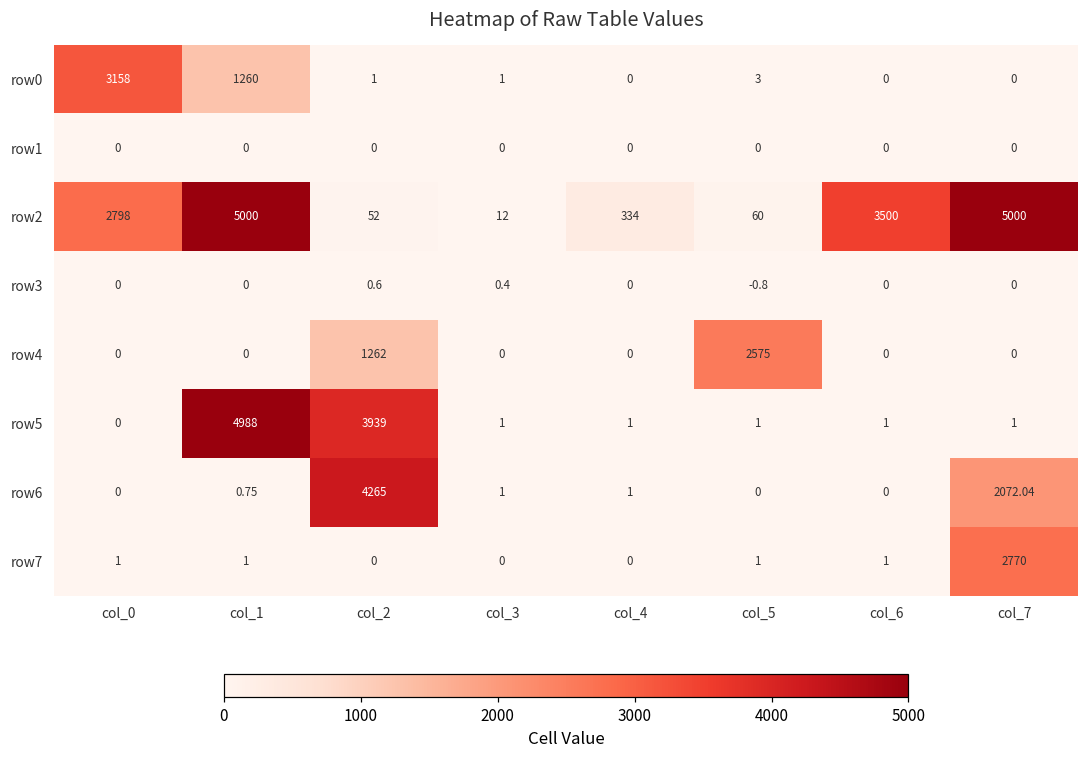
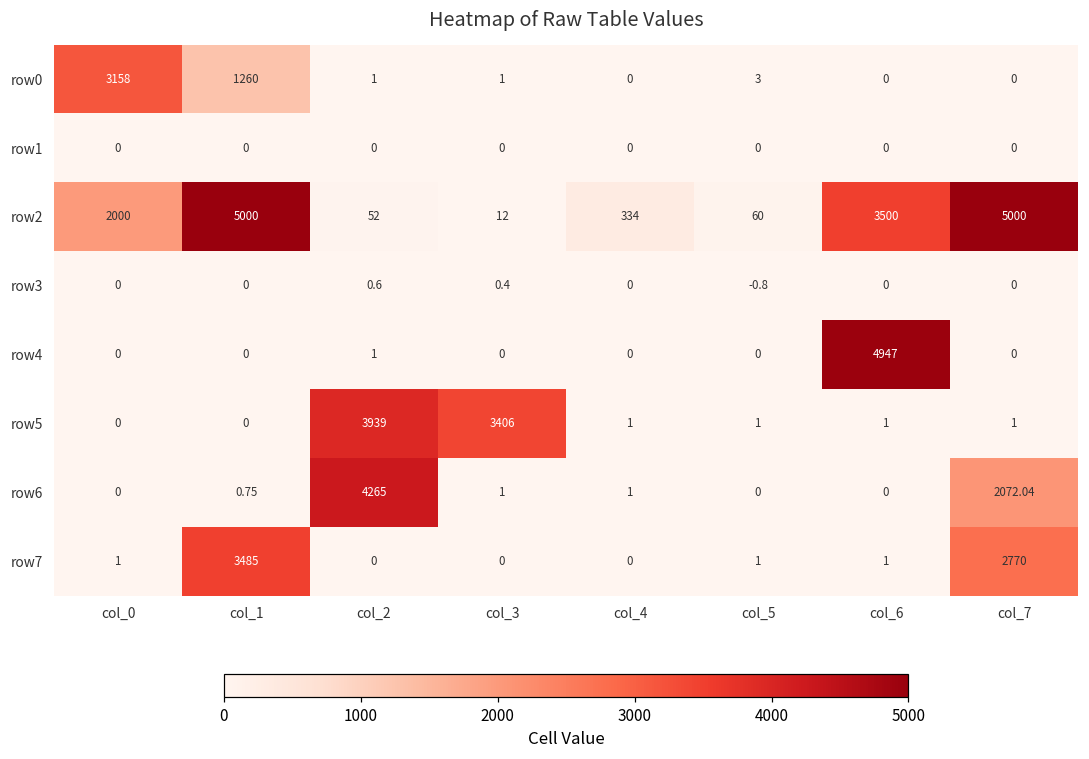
  {
    "row0": {
      "col_0": 3158,
      "col_1": 1260,
      "col_2": 1,
      "col_3": 1,
      "col_4": 0,
      "col_5": 3,
      "col_6": 0,
      "col_7": 0
    },
    "row1": {
      "col_0": 0,
      "col_1": 0,
      "col_2": 0,
      "col_3": 0,
      "col_4": 0,
      "col_5": 0,
      "col_6": 0,
      "col_7": 0
    },
    "row2": {
-     "col_0": 2798,
+     "col_0": 2000,
      "col_1": 5000,
      "col_2": 52,
      "col_3": 12,
      "col_4": 334,
      "col_5": 60,
      "col_6": 3500,
      "col_7": 5000
    },
    "row3": {
      "col_0": 0,
      "col_1": 0,
      "col_2": 0.6,
      "col_3": 0.4,
      "col_4": 0,
      "col_5": -0.8,
      "col_6": 0,
      "col_7": 0
    },
    "row4": {
      "col_0": 0,
      "col_1": 0,
-     "col_2": 1262,
+     "col_2": 1,
      "col_3": 0,
      "col_4": 0,
-     "col_5": 2575,
-     "col_6": 0,
+     "col_5": 0,
+     "col_6": 4947,
      "col_7": 0
    },
    "row5": {
      "col_0": 0,
-     "col_1": 4988,
+     "col_1": 0,
      "col_2": 3939,
-     "col_3": 1,
+     "col_3": 3406,
      "col_4": 1,
      "col_5": 1,
      "col_6": 1,
      "col_7": 1
    },
    "row6": {
      "col_0": 0,
      "col_1": 0.75,
      "col_2": 4265,
      "col_3": 1,
      "col_4": 1,
      "col_5": 0,
      "col_6": 0,
      "col_7": 2072.04
    },
    "row7": {
      "col_0": 1,
-     "col_1": 1,
+     "col_1": 3485,
      "col_2": 0,
      "col_3": 0,
      "col_4": 0,
      "col_5": 1,
      "col_6": 1,
      "col_7": 2770
    }
  }
